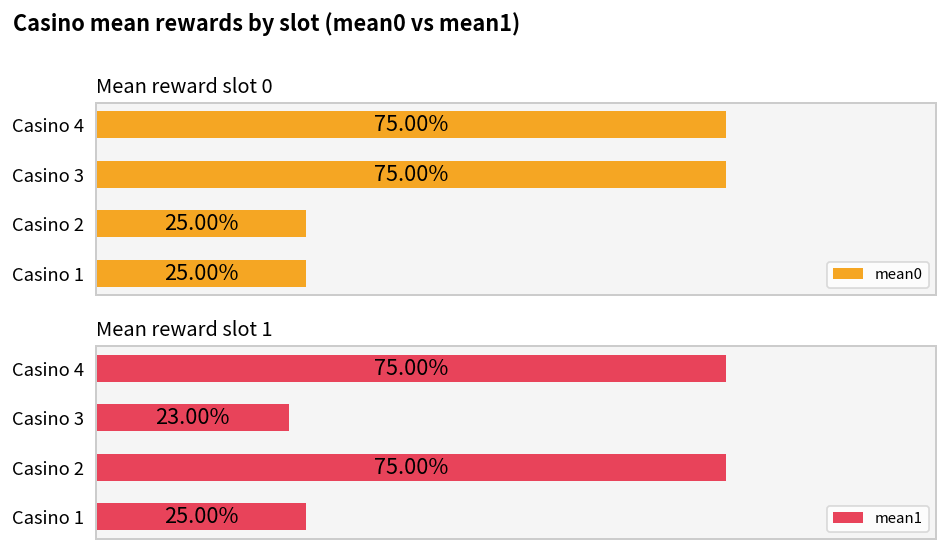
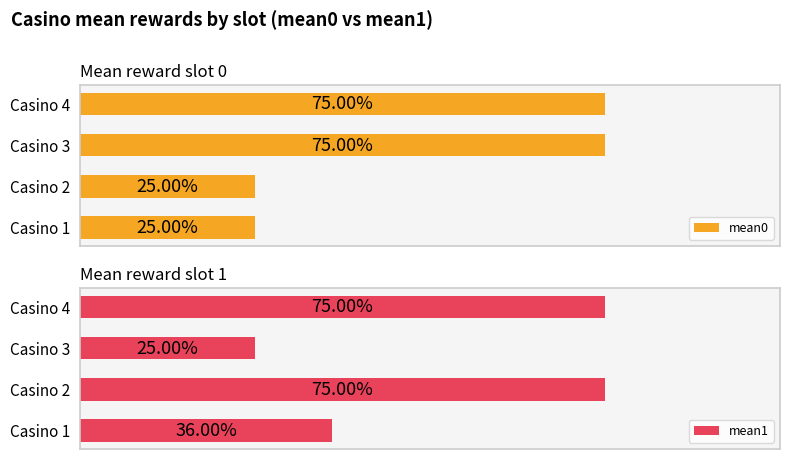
  {
    "Mean reward slot 0": {
      "Casino 4": "75.00%",
      "Casino 3": "75.00%",
      "Casino 2": "25.00%",
      "Casino 1": "25.00%"
    },
    "Mean reward slot 1": {
      "Casino 4": "75.00%",
-     "Casino 3": "23.00%",
+     "Casino 3": "25.00%",
      "Casino 2": "75.00%",
-     "Casino 1": "25.00%"
+     "Casino 1": "36.00%"
    }
  }
